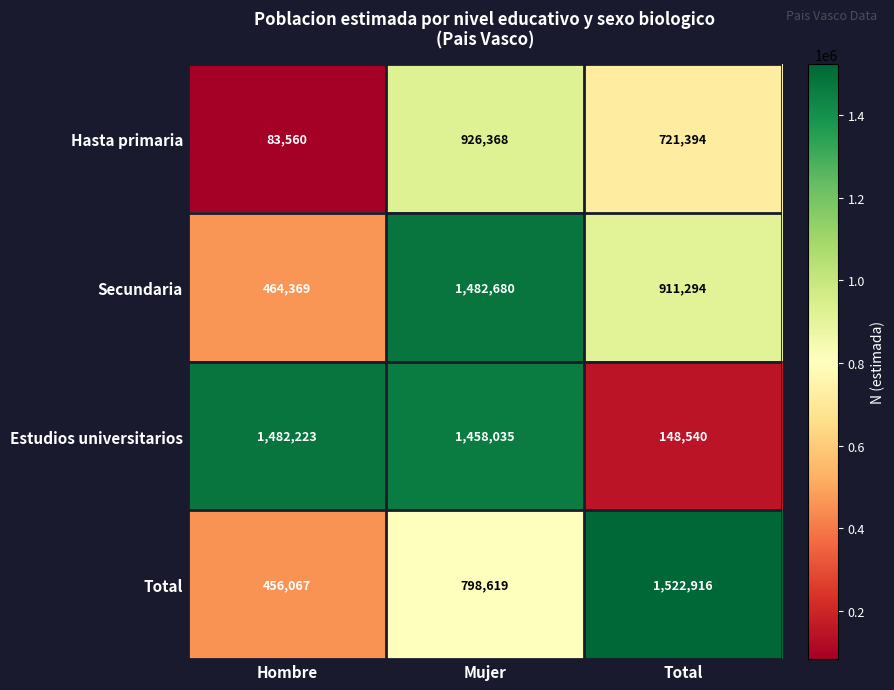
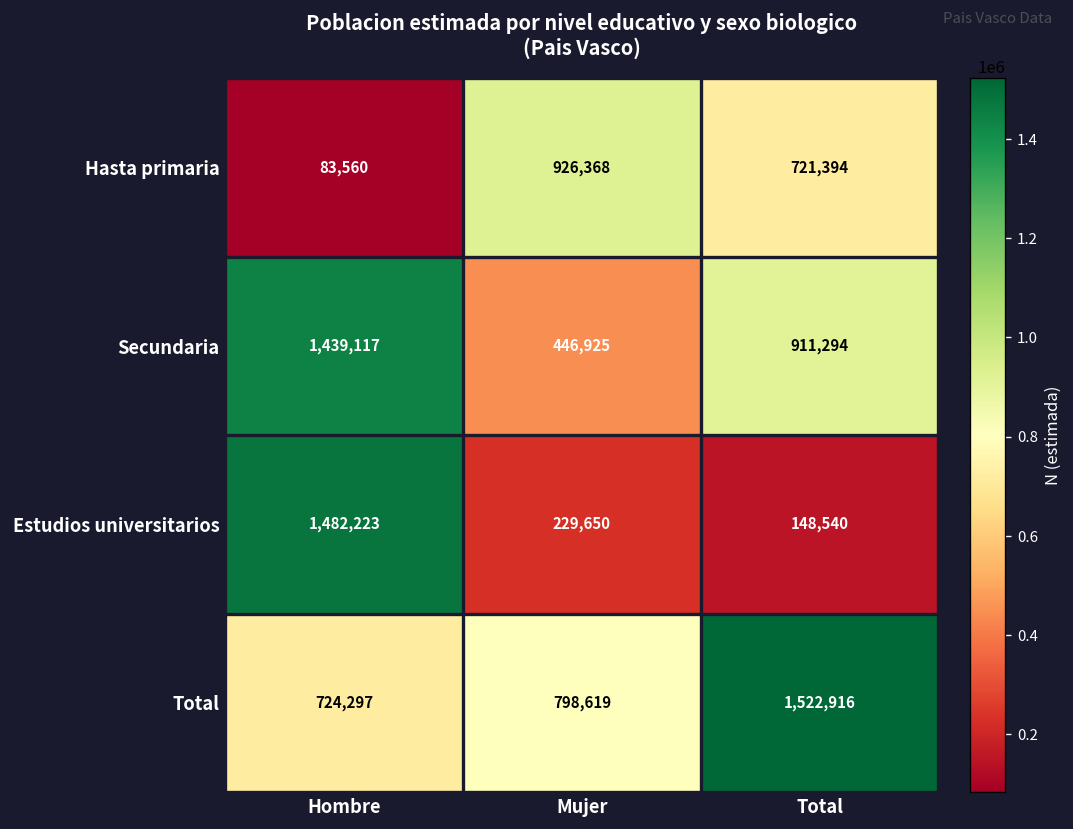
  {
    "Hasta primaria": {
      "Hombre": "83,560",
      "Mujer": "926,368",
      "Total": "721,394"
    },
    "Secundaria": {
-     "Hombre": "464,369",
-     "Mujer": "1,482,680",
+     "Hombre": "1,439,117",
+     "Mujer": "446,925",
      "Total": "911,294"
    },
    "Estudios universitarios": {
      "Hombre": "1,482,223",
-     "Mujer": "1,458,035",
+     "Mujer": "229,650",
      "Total": "148,540"
    },
    "Total": {
-     "Hombre": "456,067",
+     "Hombre": "724,297",
      "Mujer": "798,619",
      "Total": "1,522,916"
    }
  }
